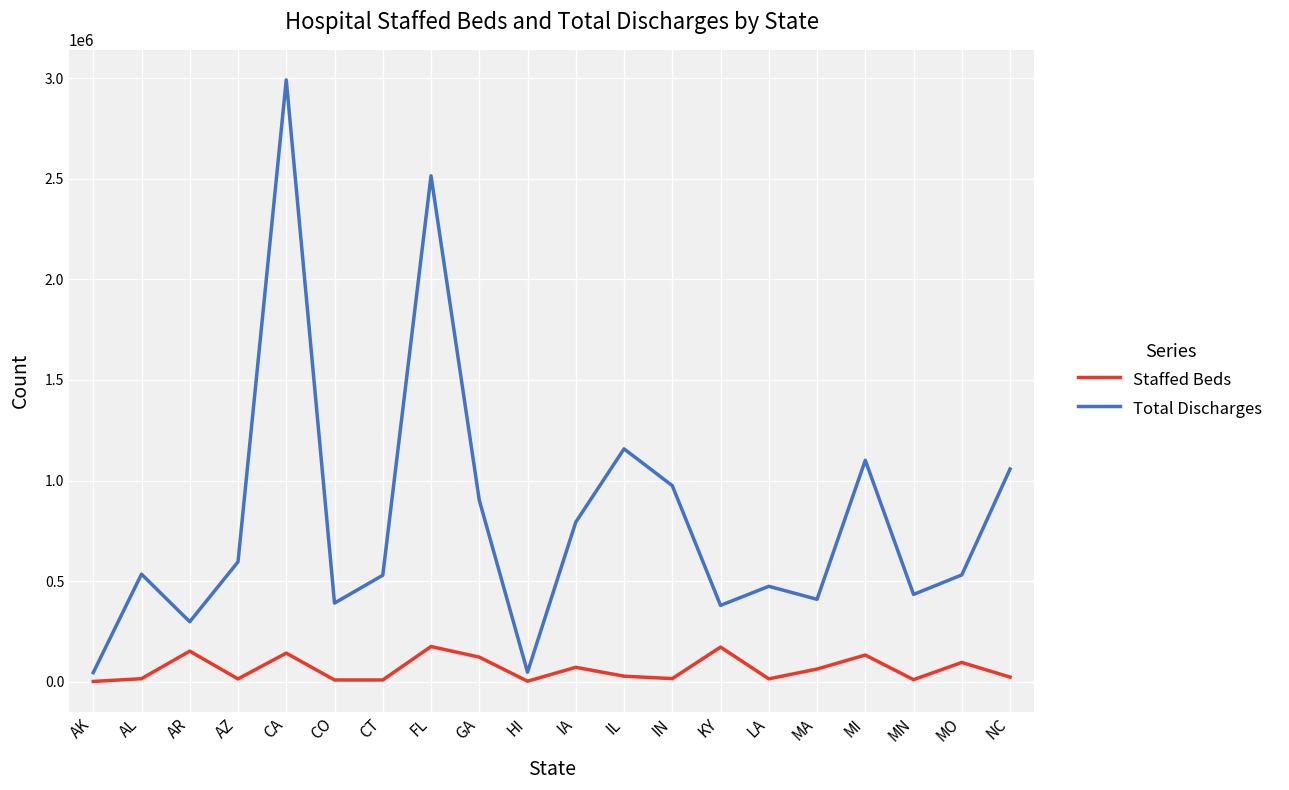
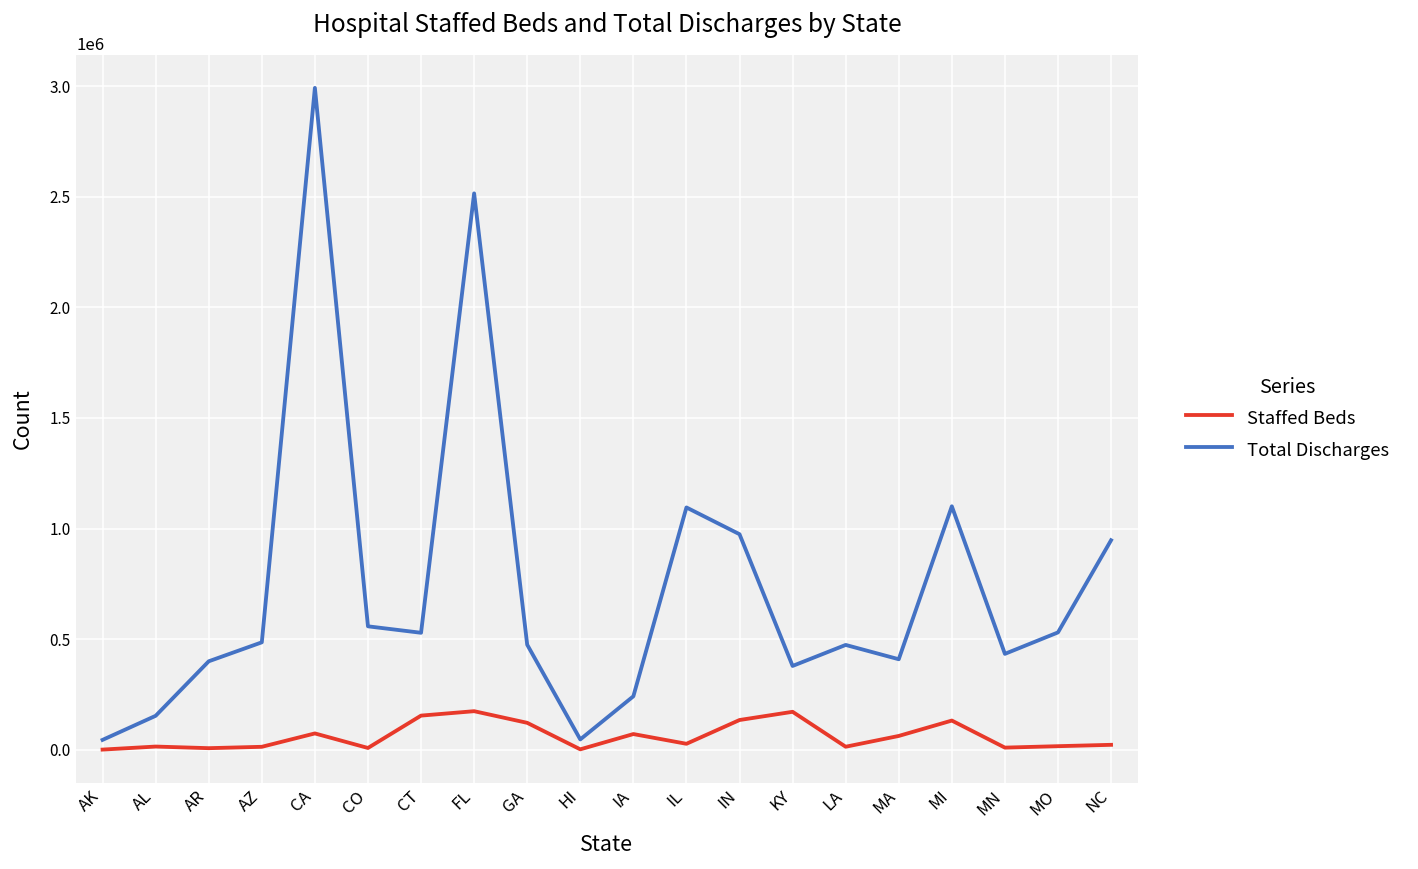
  {
    "Staffed Beds": {
      "AK": 0,
      "AL": 10000,
-     "AR": 150000,
+     "AR": 10000,
      "AZ": 10000,
-     "CA": 140000,
+     "CA": 70000,
      "CO": 10000,
-     "CT": 10000,
+     "CT": 150000,
      "FL": 170000,
      "GA": 120000,
      "HI": 0,
      "IA": 70000,
      "IL": 30000,
-     "IN": 20000,
+     "IN": 130000,
      "KY": 170000,
      "LA": 10000,
      "MA": 60000,
      "MI": 130000,
      "MN": 10000,
-     "MO": 100000,
+     "MO": 20000,
      "NC": 20000
    },
    "Total Discharges": {
      "AK": 50000,
-     "AL": 530000,
-     "AR": 300000,
-     "AZ": 600000,
+     "AL": 150000,
+     "AR": 400000,
+     "AZ": 490000,
      "CA": 2990000,
-     "CO": 390000,
+     "CO": 560000,
      "CT": 530000,
      "FL": 2510000,
-     "GA": 900000,
+     "GA": 480000,
      "HI": 50000,
-     "IA": 790000,
-     "IL": 1160000,
+     "IA": 240000,
+     "IL": 1100000,
      "IN": 970000,
      "KY": 380000,
      "LA": 470000,
      "MA": 410000,
      "MI": 1100000,
      "MN": 430000,
      "MO": 530000,
-     "NC": 1060000
+     "NC": 950000
    }
  }
